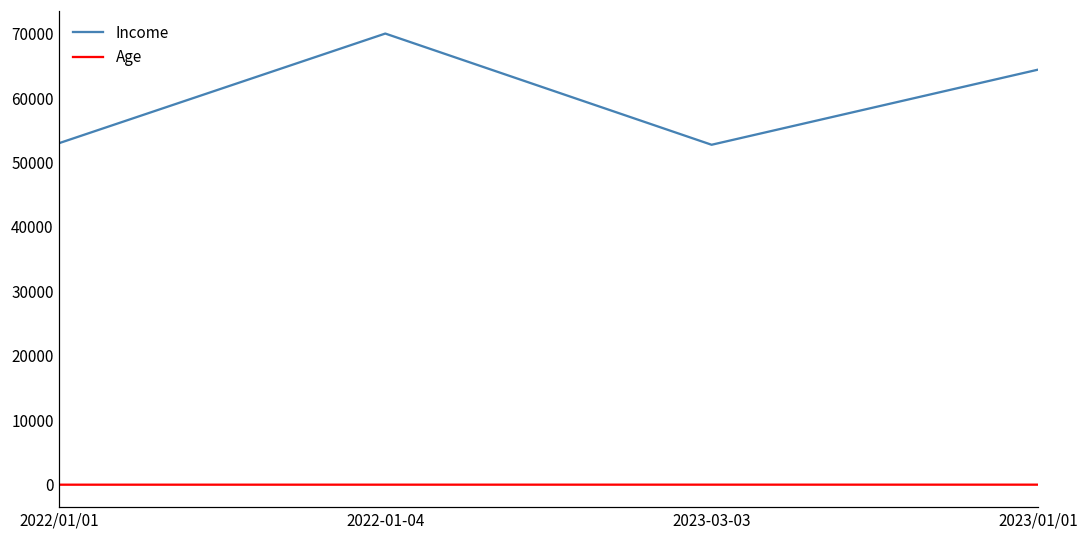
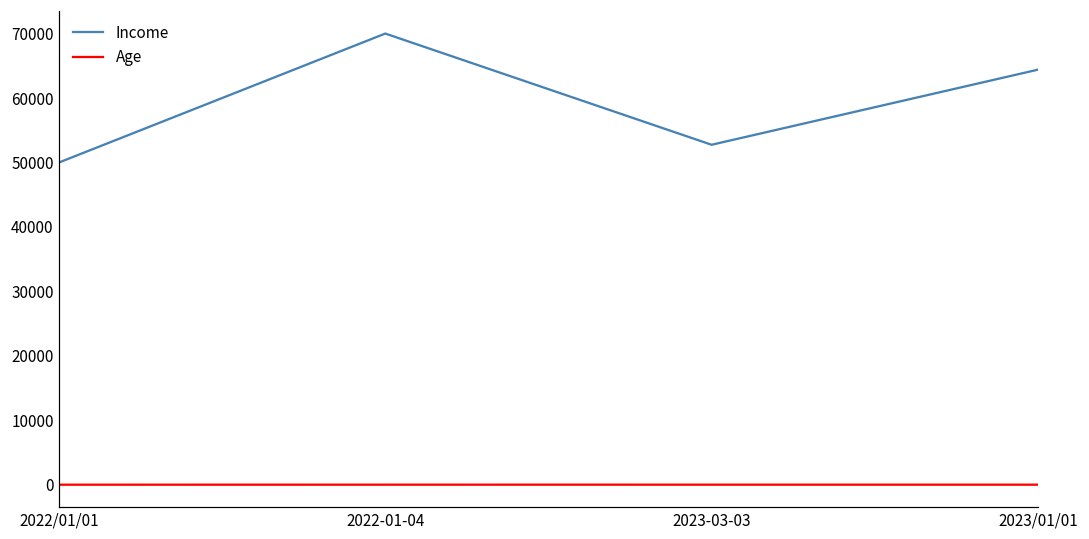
  {
    "Income": {
-     "2022/01/01": 53000,
+     "2022/01/01": 50000,
      "2022-01-04": 70000,
      "2023-03-03": 53000,
      "2023/01/01": 64000
    },
    "Age": {
      "2022/01/01": 0,
      "2022-01-04": 0,
      "2023-03-03": 0,
      "2023/01/01": 0
    }
  }
